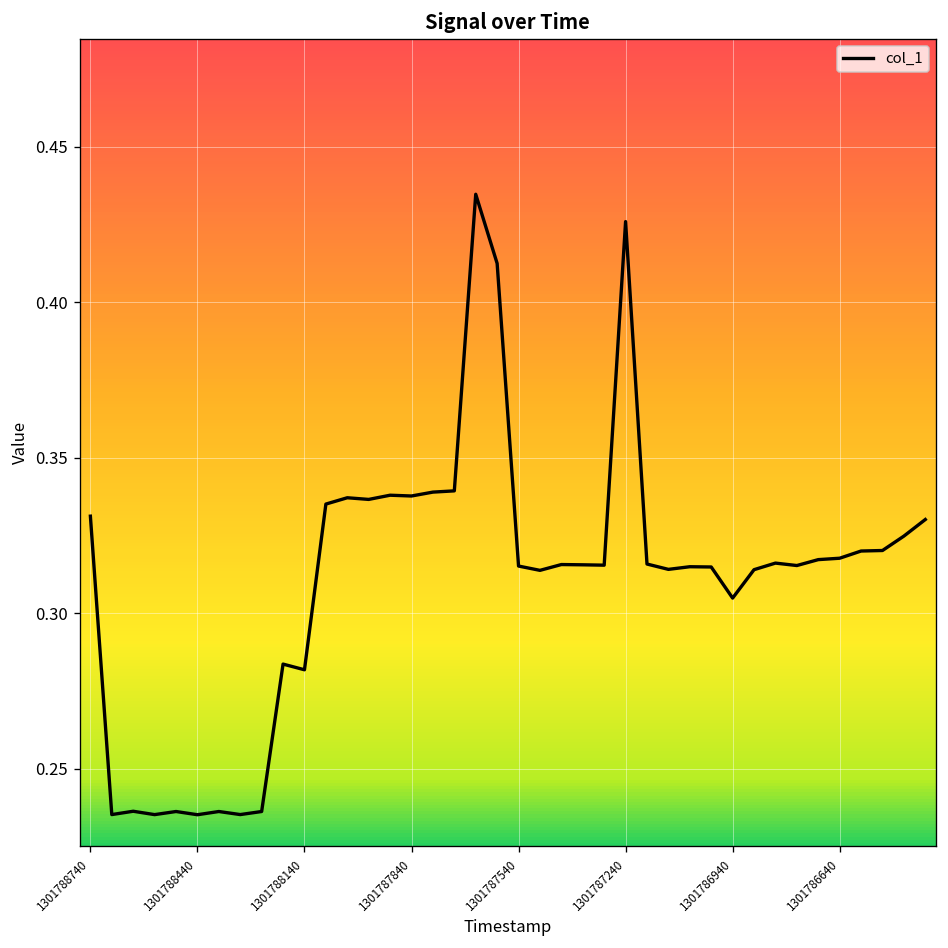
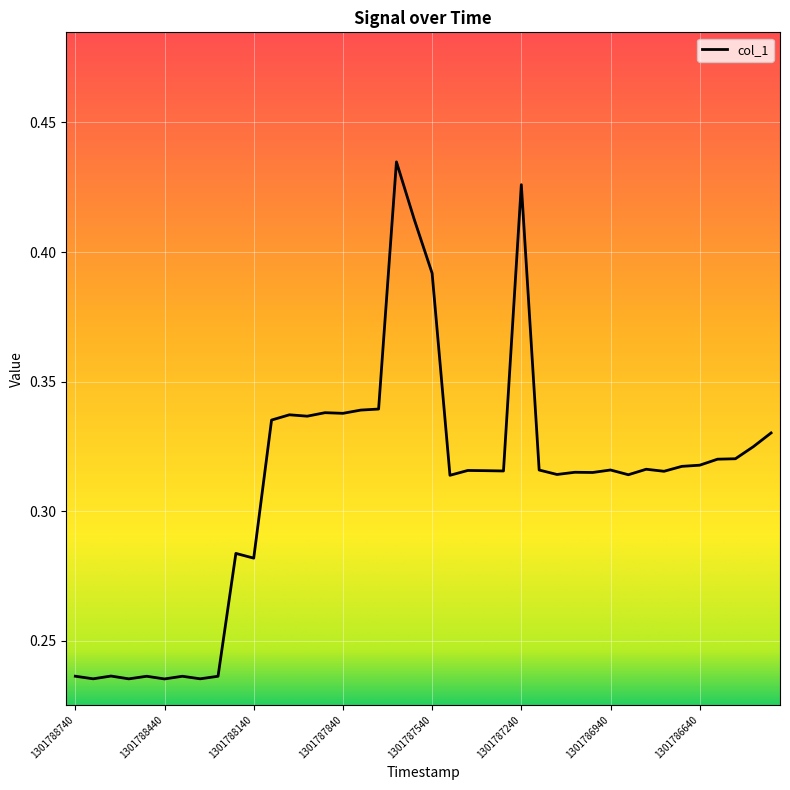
  {
-   "1301788740": 0.331,
+   "1301788740": 0.236,
    "1301788440": 0.235,
    "1301788140": 0.282,
    "1301787840": 0.338,
-   "1301787540": 0.315,
+   "1301787540": 0.392,
    "1301787240": 0.426,
-   "1301786940": 0.305,
+   "1301786940": 0.316,
    "1301786640": 0.318
  }
